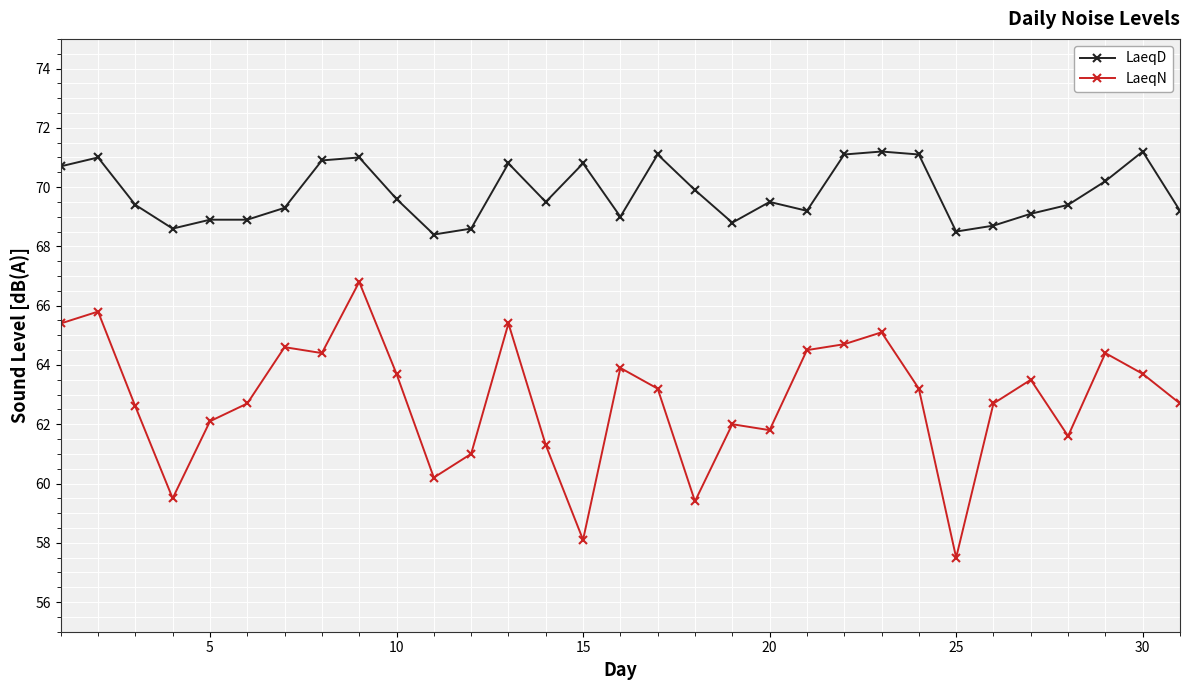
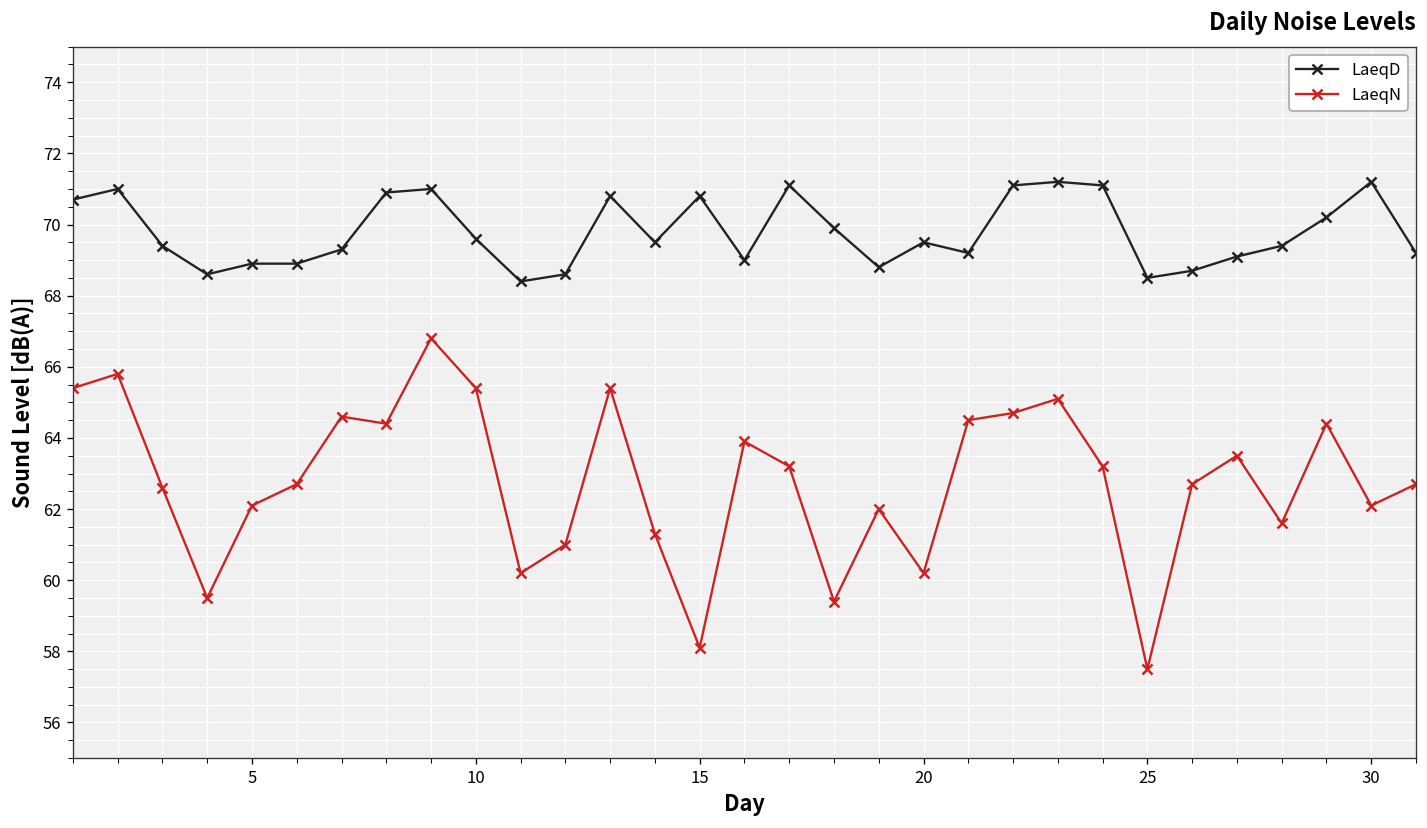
  {
    "LaeqD": {
      "5": 68.9,
      "10": 69.6,
      "15": 70.8,
      "20": 69.5,
      "25": 68.5,
      "30": 71.2
    },
    "LaeqN": {
      "5": 62.1,
-     "10": 63.7,
+     "10": 65.4,
      "15": 58.1,
-     "20": 61.8,
+     "20": 60.2,
      "25": 57.5,
-     "30": 63.7
+     "30": 62.1
    }
  }
